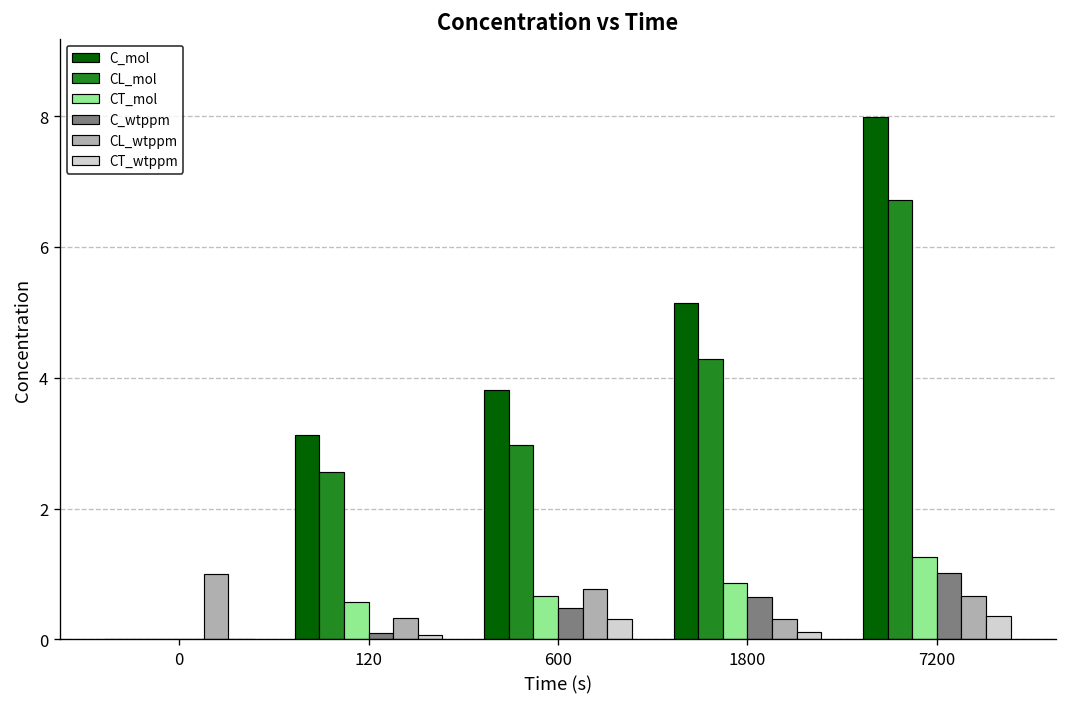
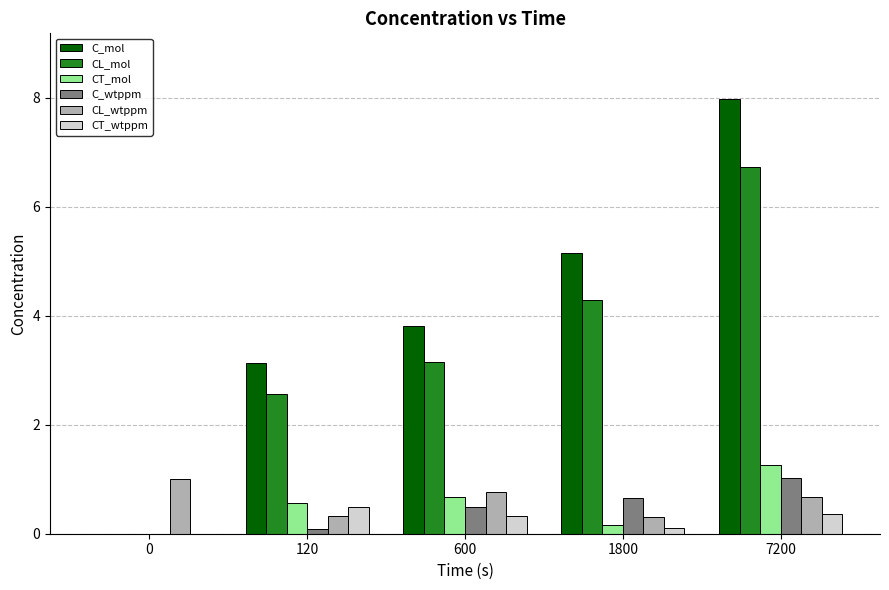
  {
    "C_mol": {
      "0": 0.0,
      "120": 3.1,
      "600": 3.8,
      "1800": 5.1,
      "7200": 8.0
    },
    "CL_mol": {
      "0": 0.0,
      "120": 2.6,
-     "600": 3.0,
+     "600": 3.1,
      "1800": 4.3,
      "7200": 6.7
    },
    "CT_mol": {
      "0": 0.0,
      "120": 0.6,
      "600": 0.7,
-     "1800": 0.9,
+     "1800": 0.2,
      "7200": 1.3
    },
    "C_wtppm": {
      "0": 0.0,
      "120": 0.1,
      "600": 0.5,
      "1800": 0.7,
      "7200": 1.0
    },
    "CL_wtppm": {
      "0": 1.0,
      "120": 0.3,
      "600": 0.8,
      "1800": 0.3,
      "7200": 0.7
    },
    "CT_wtppm": {
      "0": 0.0,
-     "120": 0.1,
+     "120": 0.5,
      "600": 0.3,
      "1800": 0.1,
      "7200": 0.4
    }
  }
